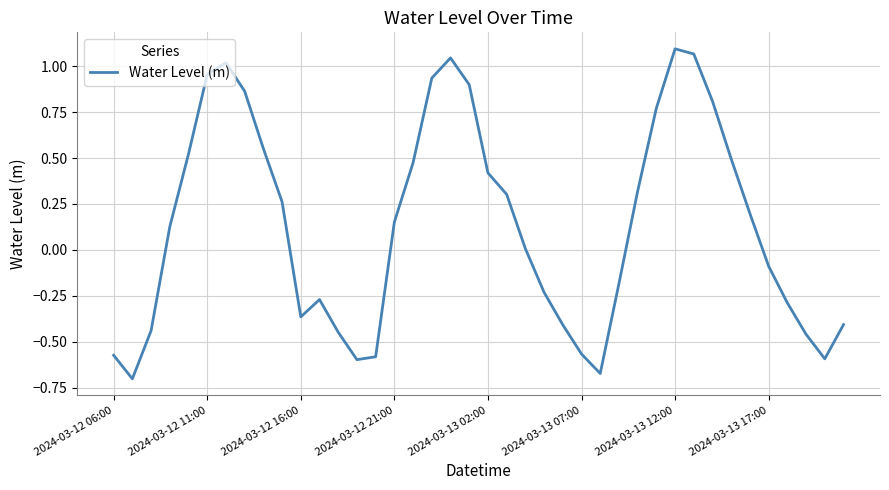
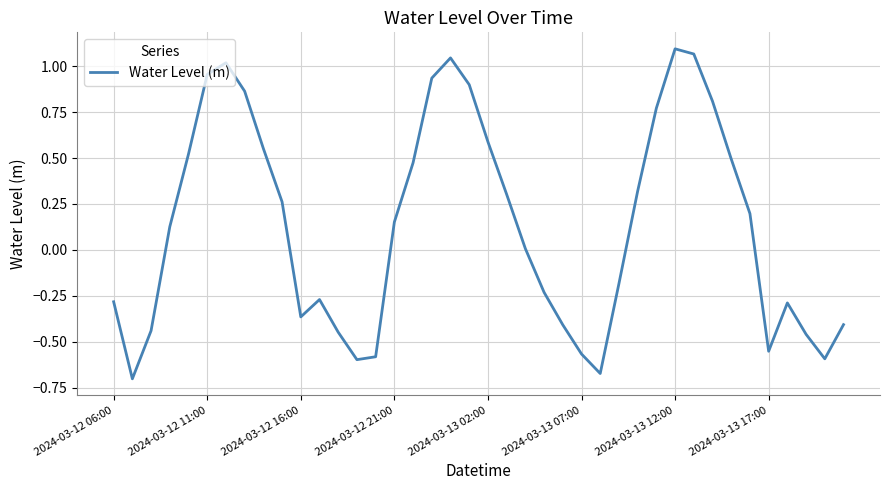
  {
-   "2024-03-12 06:00": -0.57,
+   "2024-03-12 06:00": -0.28,
    "2024-03-12 16:00": -0.36,
    "2024-03-12 21:00": 0.15,
-   "2024-03-13 02:00": 0.42,
+   "2024-03-13 02:00": 0.59,
    "2024-03-13 07:00": -0.57,
    "2024-03-13 12:00": 1.09,
-   "2024-03-13 17:00": -0.09
+   "2024-03-13 17:00": -0.55
  }
